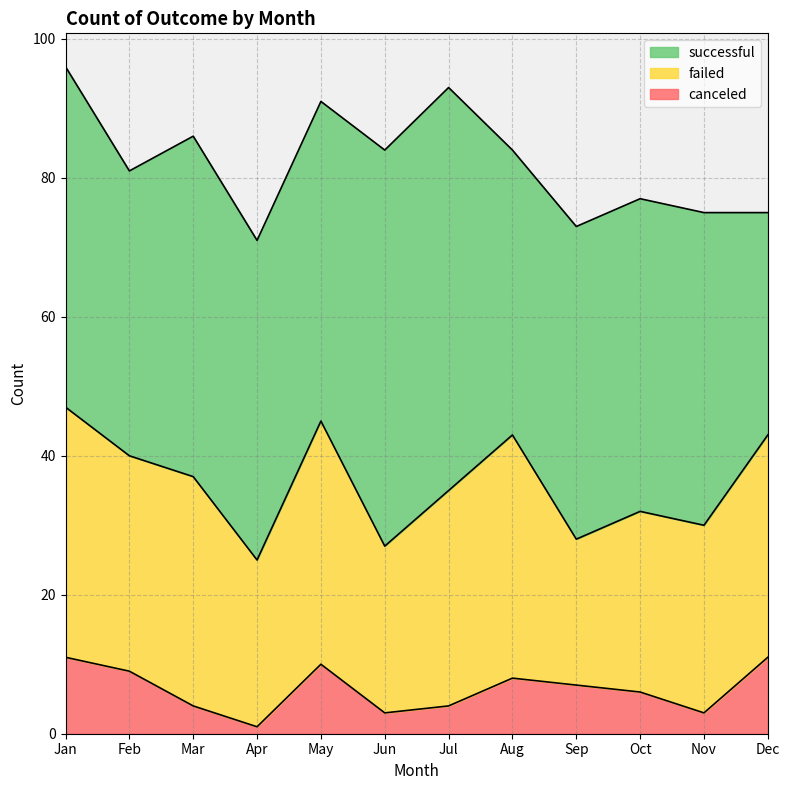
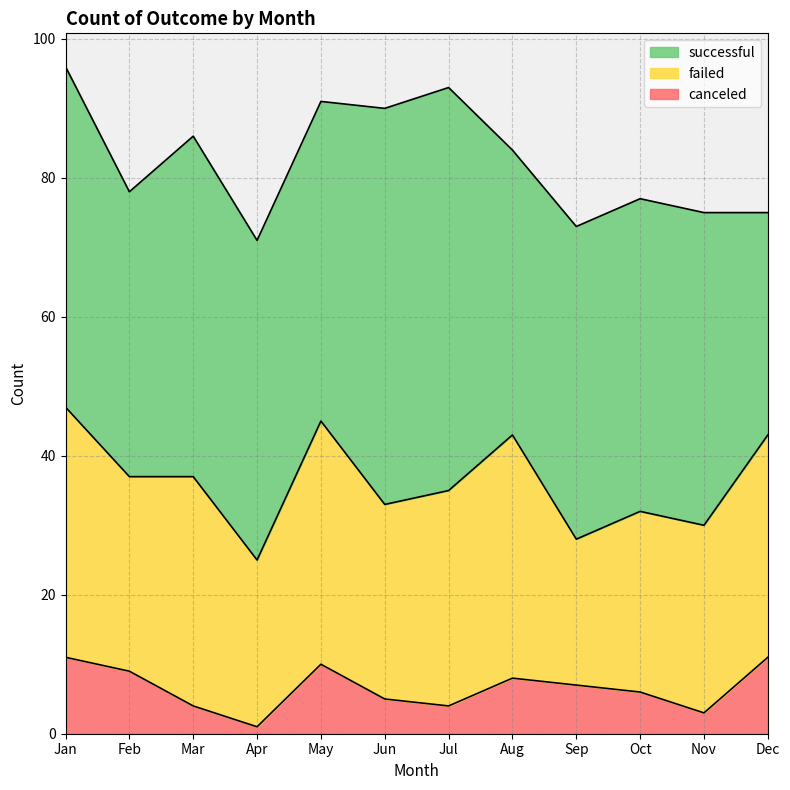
  {
    "canceled": {
      "Jan": 11,
      "Feb": 9,
      "Mar": 4,
      "Apr": 1,
      "May": 10,
-     "Jun": 3,
+     "Jun": 5,
      "Jul": 4,
      "Aug": 8,
      "Sep": 7,
      "Oct": 6,
      "Nov": 3,
      "Dec": 11
    },
    "failed": {
      "Jan": 36,
-     "Feb": 31,
+     "Feb": 28,
      "Mar": 33,
      "Apr": 24,
      "May": 35,
-     "Jun": 24,
+     "Jun": 28,
      "Jul": 31,
      "Aug": 35,
      "Sep": 21,
      "Oct": 26,
      "Nov": 27,
      "Dec": 32
    },
    "successful": {
      "Jan": 49,
      "Feb": 41,
      "Mar": 49,
      "Apr": 46,
      "May": 46,
      "Jun": 57,
      "Jul": 58,
      "Aug": 41,
      "Sep": 45,
      "Oct": 45,
      "Nov": 45,
      "Dec": 32
    }
  }
